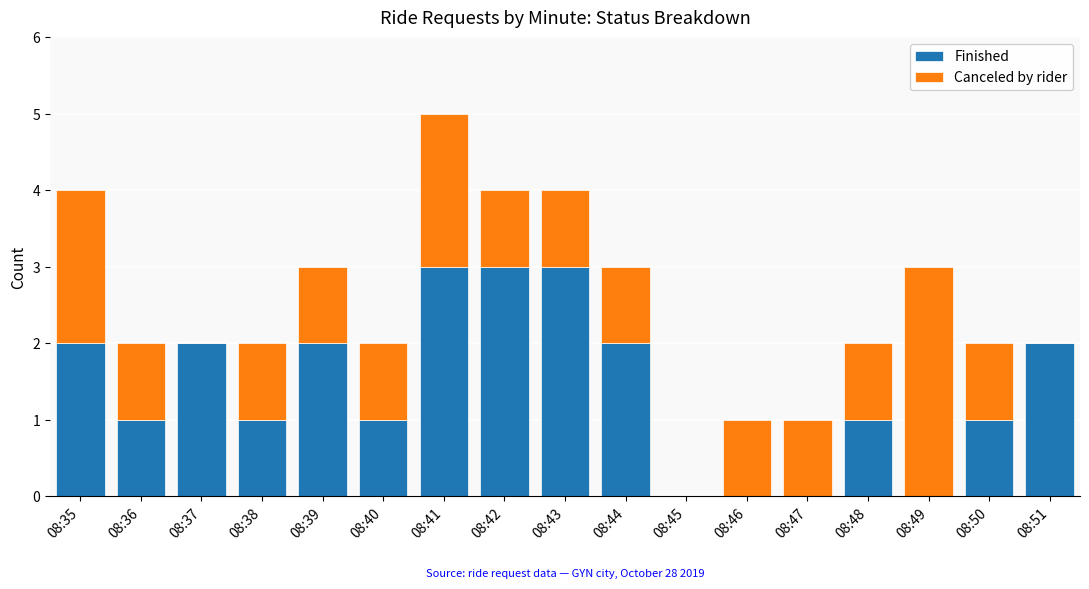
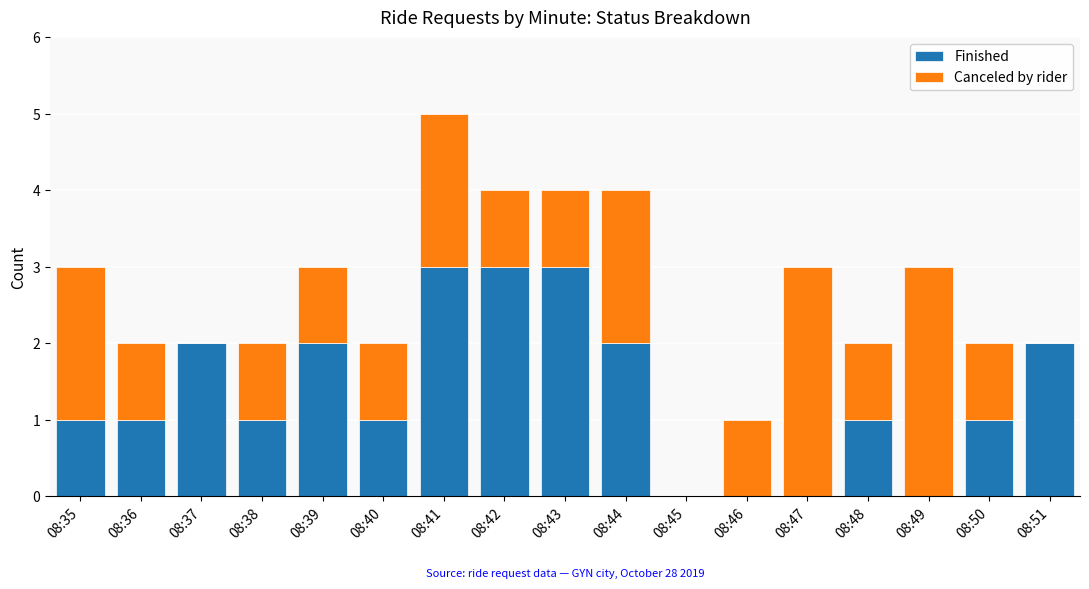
  {
    "Finished": {
-     "08:35": 2,
+     "08:35": 1,
      "08:36": 1,
      "08:37": 2,
      "08:38": 1,
      "08:39": 2,
      "08:40": 1,
      "08:41": 3,
      "08:42": 3,
      "08:43": 3,
      "08:44": 2,
      "08:45": 0,
      "08:46": 0,
      "08:47": 0,
      "08:48": 1,
      "08:49": 0,
      "08:50": 1,
      "08:51": 2
    },
    "Canceled by rider": {
      "08:35": 2,
      "08:36": 1,
      "08:37": 0,
      "08:38": 1,
      "08:39": 1,
      "08:40": 1,
      "08:41": 2,
      "08:42": 1,
      "08:43": 1,
-     "08:44": 1,
+     "08:44": 2,
      "08:45": 0,
      "08:46": 1,
-     "08:47": 1,
+     "08:47": 3,
      "08:48": 1,
      "08:49": 3,
      "08:50": 1,
      "08:51": 0
    }
  }
